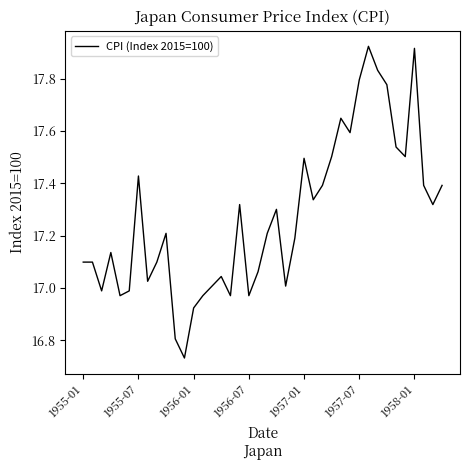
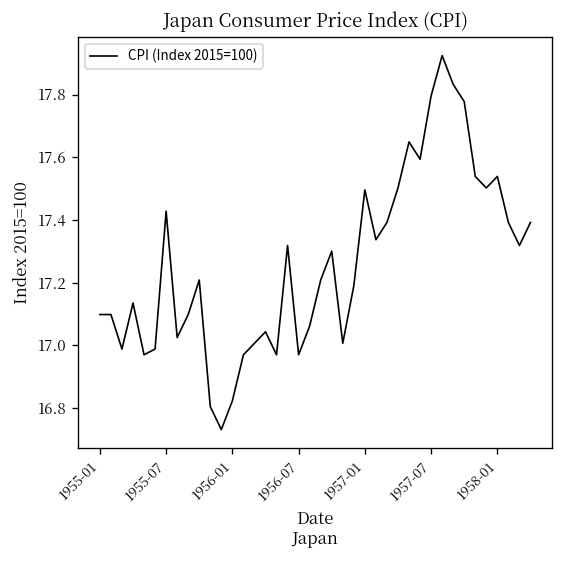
  {
    "1955-01": 17.10,
    "1955-07": 17.43,
-   "1956-01": 16.92,
+   "1956-01": 16.82,
    "1956-07": 16.97,
    "1957-01": 17.50,
    "1957-07": 17.80,
-   "1958-01": 17.92
+   "1958-01": 17.54
  }
